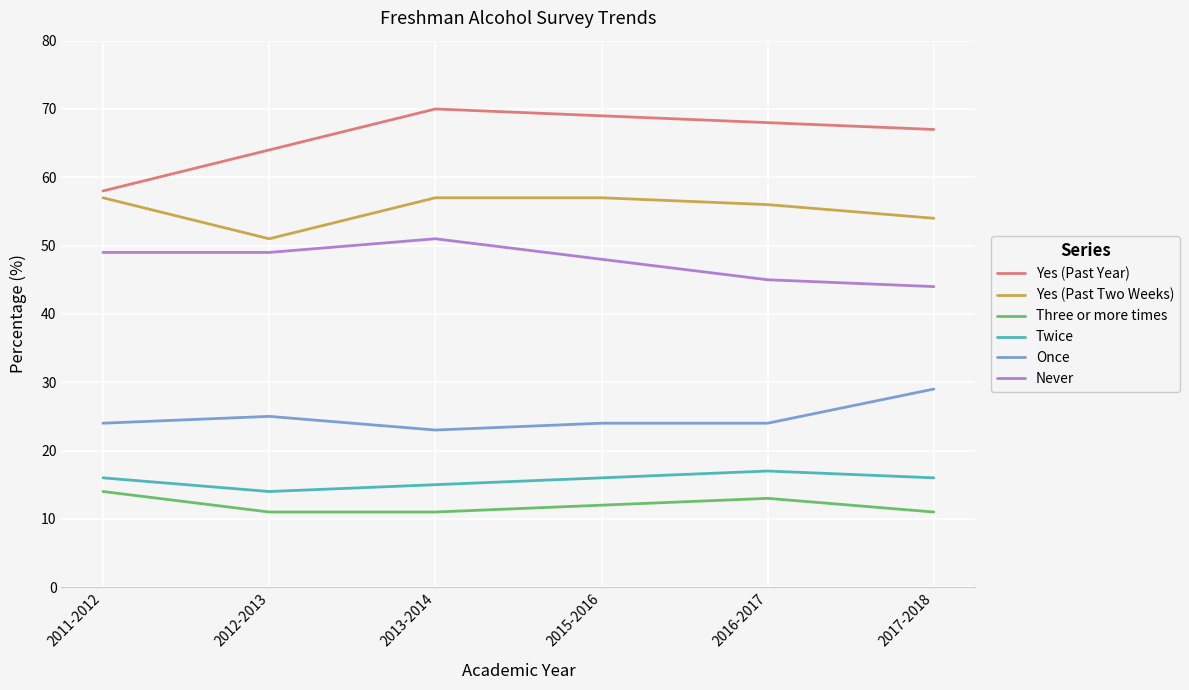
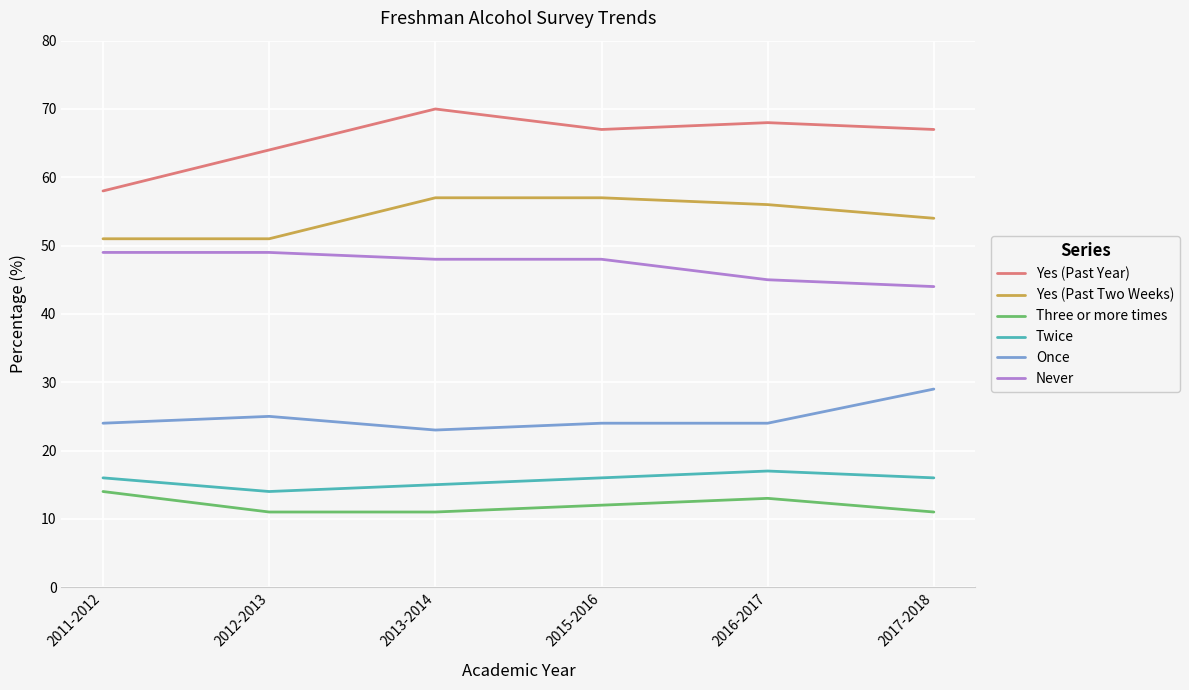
  {
    "Yes (Past Year)": {
      "2011-2012": 58,
      "2012-2013": 64,
      "2013-2014": 70,
-     "2015-2016": 69,
+     "2015-2016": 67,
      "2016-2017": 68,
      "2017-2018": 67
    },
    "Yes (Past Two Weeks)": {
-     "2011-2012": 57,
+     "2011-2012": 51,
      "2012-2013": 51,
      "2013-2014": 57,
      "2015-2016": 57,
      "2016-2017": 56,
      "2017-2018": 54
    },
    "Three or more times": {
      "2011-2012": 14,
      "2012-2013": 11,
      "2013-2014": 11,
      "2015-2016": 12,
      "2016-2017": 13,
      "2017-2018": 11
    },
    "Never": {
      "2011-2012": 49,
      "2012-2013": 49,
-     "2013-2014": 51,
+     "2013-2014": 48,
      "2015-2016": 48,
      "2016-2017": 45,
      "2017-2018": 44
    }
  }
